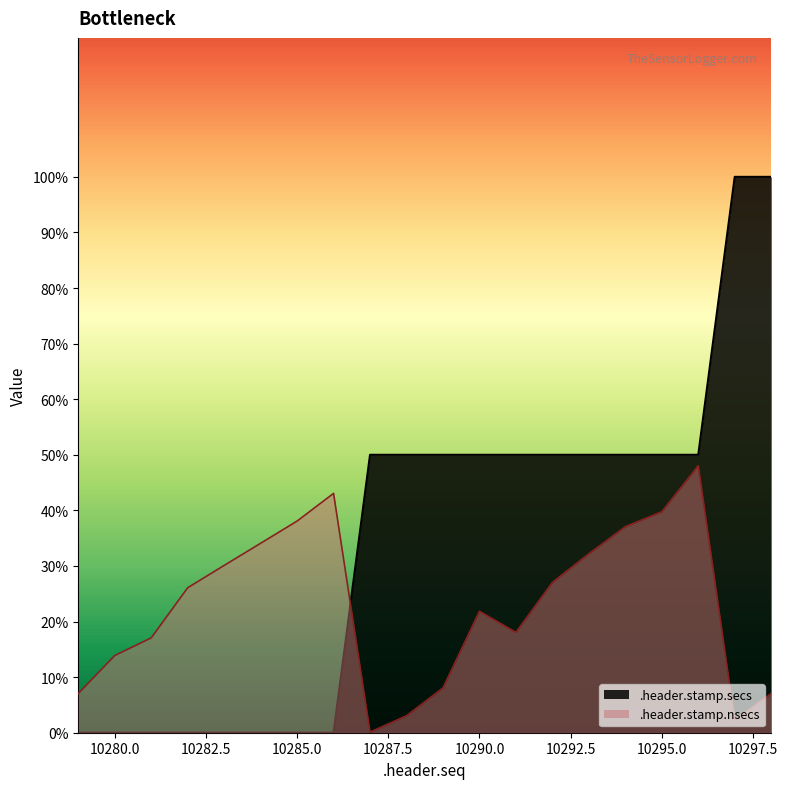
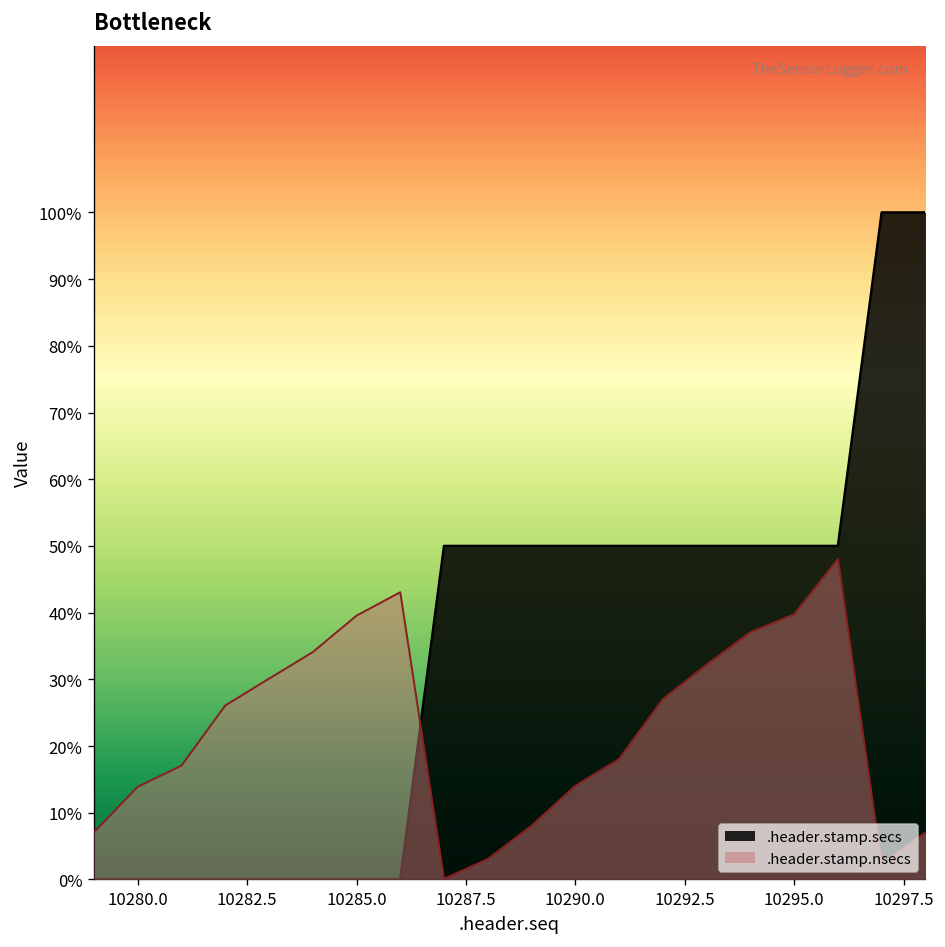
  {
    ".header.stamp.secs": {
      "10280.0": "0%",
      "10285.0": "0%",
      "10290.0": "50%",
      "10295.0": "50%"
    },
    ".header.stamp.nsecs": {
      "10280.0": "14%",
-     "10285.0": "38%",
-     "10290.0": "22%",
+     "10285.0": "40%",
+     "10290.0": "14%",
      "10295.0": "40%"
    }
  }
